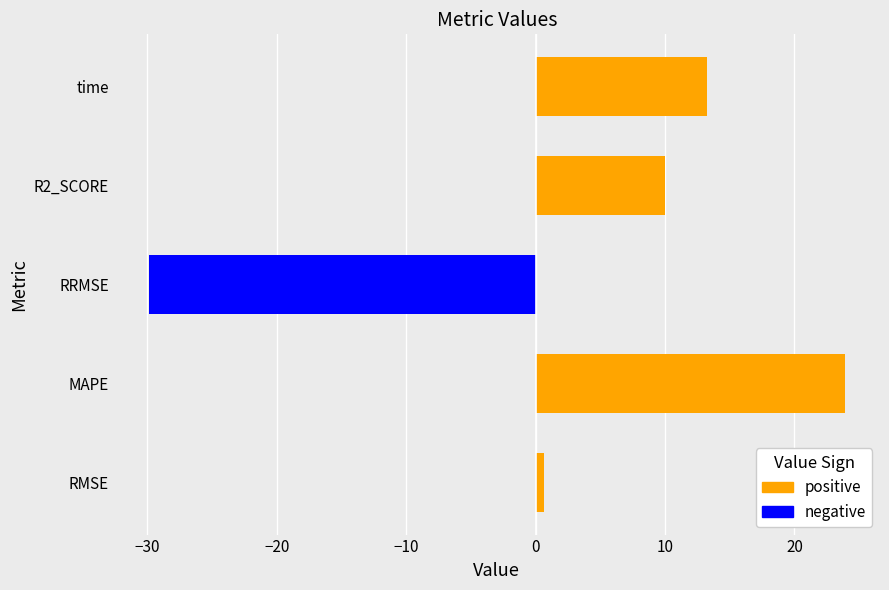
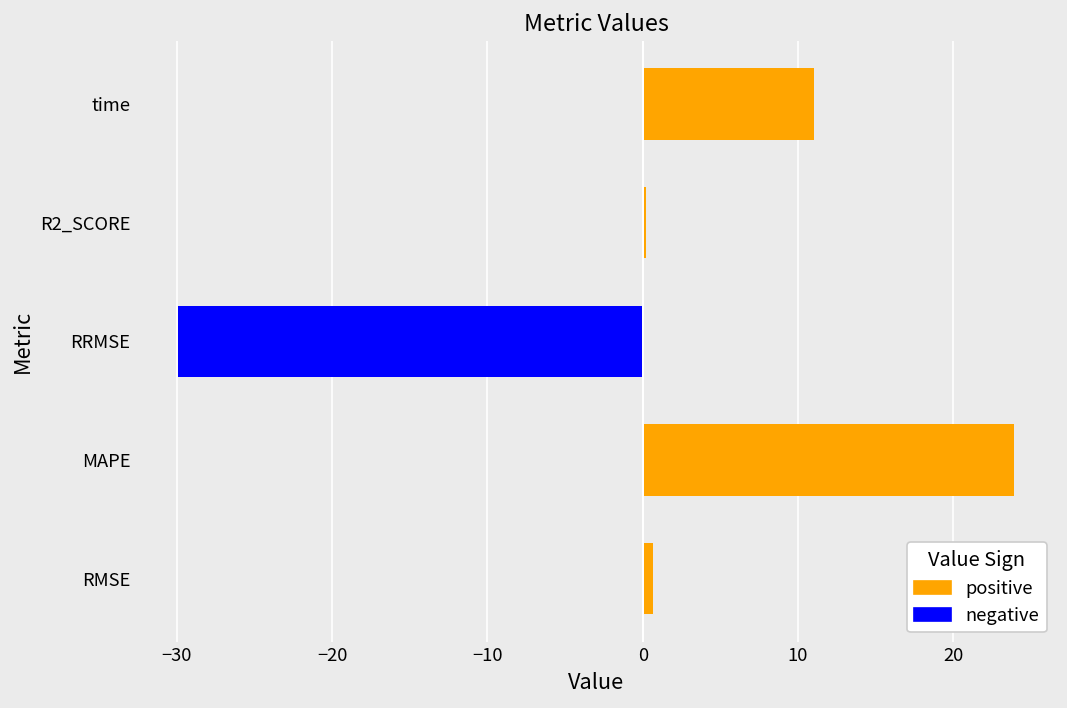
  {
-   "time": 13.2,
-   "R2_SCORE": 10.0,
+   "time": 11.0,
+   "R2_SCORE": 0.2,
    "RRMSE": -29.9,
    "MAPE": 23.9,
    "RMSE": 0.7
  }
